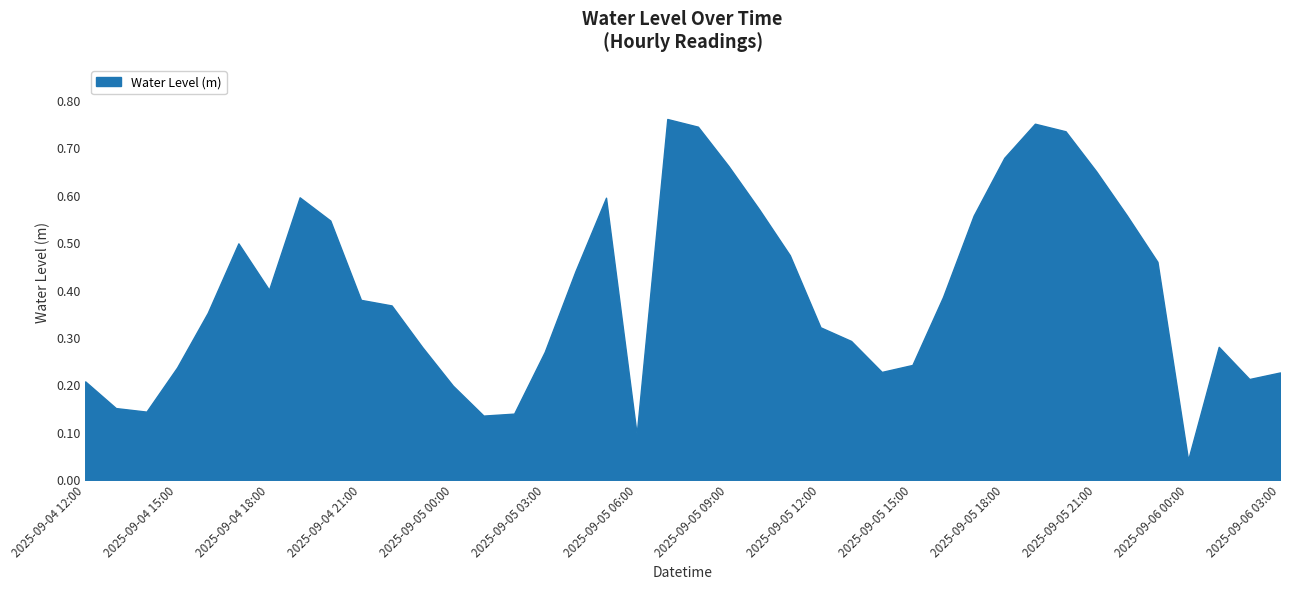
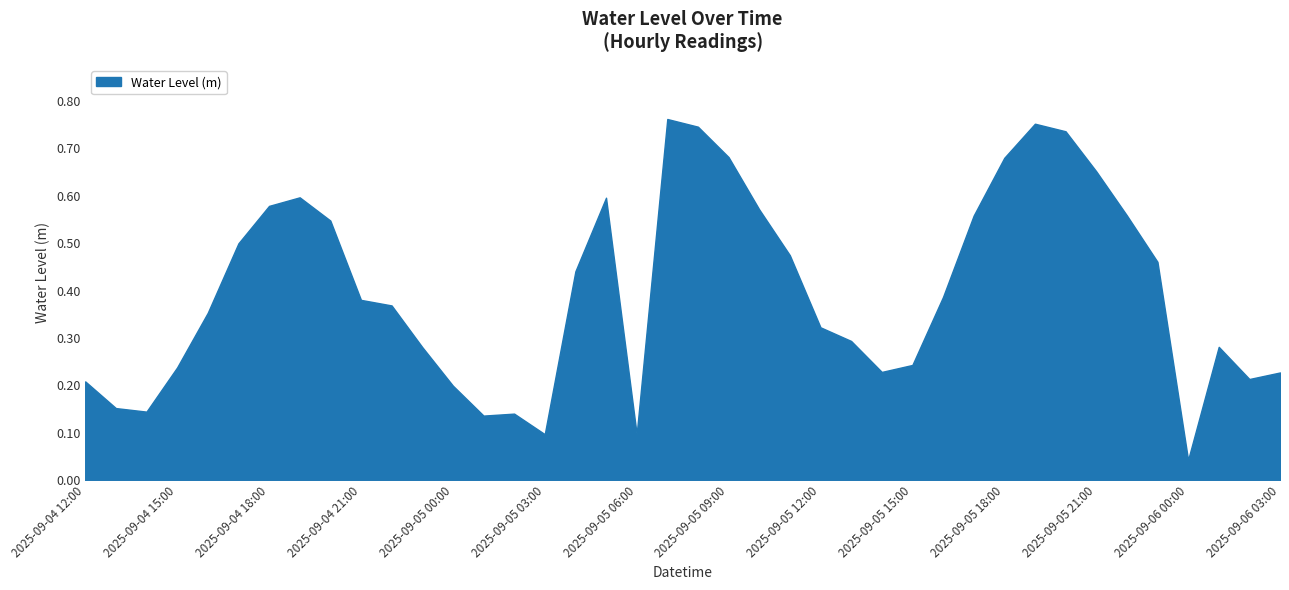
  {
    "2025-09-04 12:00": 0.21,
    "2025-09-04 15:00": 0.24,
-   "2025-09-04 18:00": 0.40,
+   "2025-09-04 18:00": 0.58,
    "2025-09-04 21:00": 0.38,
    "2025-09-05 00:00": 0.20,
-   "2025-09-05 03:00": 0.27,
+   "2025-09-05 03:00": 0.10,
    "2025-09-05 06:00": 0.10,
-   "2025-09-05 09:00": 0.66,
+   "2025-09-05 09:00": 0.68,
    "2025-09-05 12:00": 0.32,
    "2025-09-05 15:00": 0.24,
    "2025-09-05 18:00": 0.68,
    "2025-09-05 21:00": 0.65,
    "2025-09-06 00:00": 0.04,
    "2025-09-06 03:00": 0.23
  }
